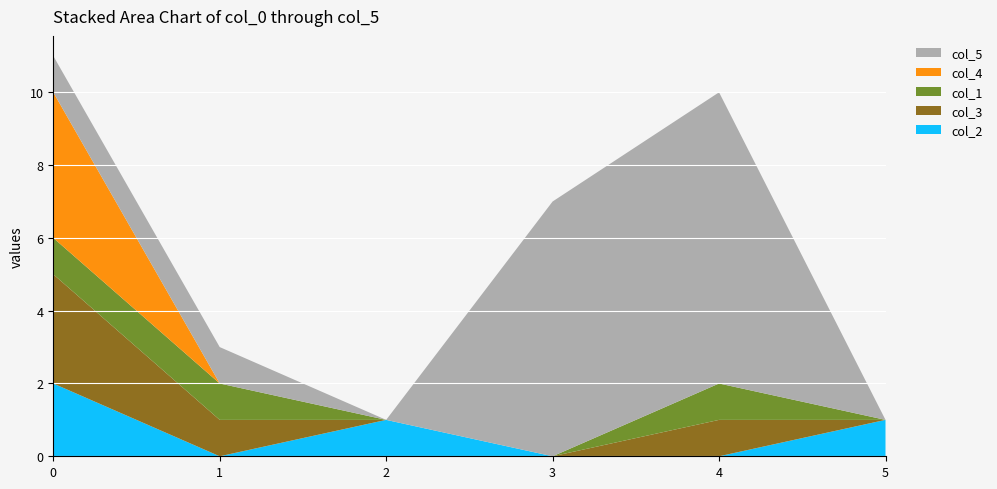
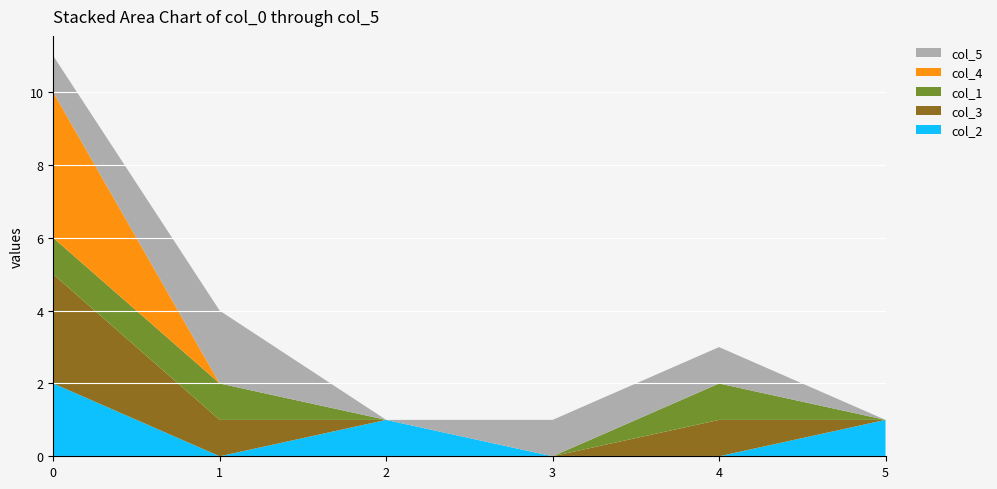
  {
    "col_2": {
      "0": 2,
      "1": 0,
      "4": 0
    },
    "col_5": {
      "0": 1,
-     "1": 1,
-     "3": 7,
-     "4": 8
+     "1": 2,
+     "3": 1,
+     "4": 1
    }
  }
